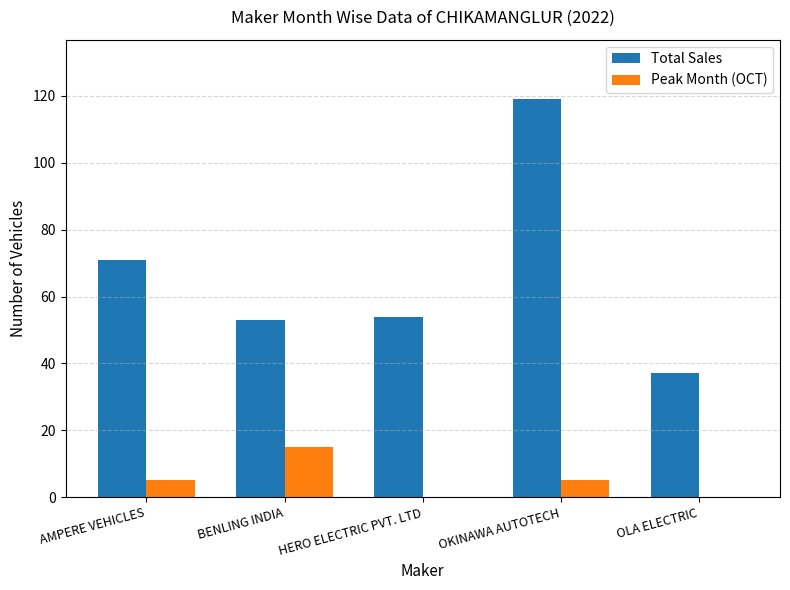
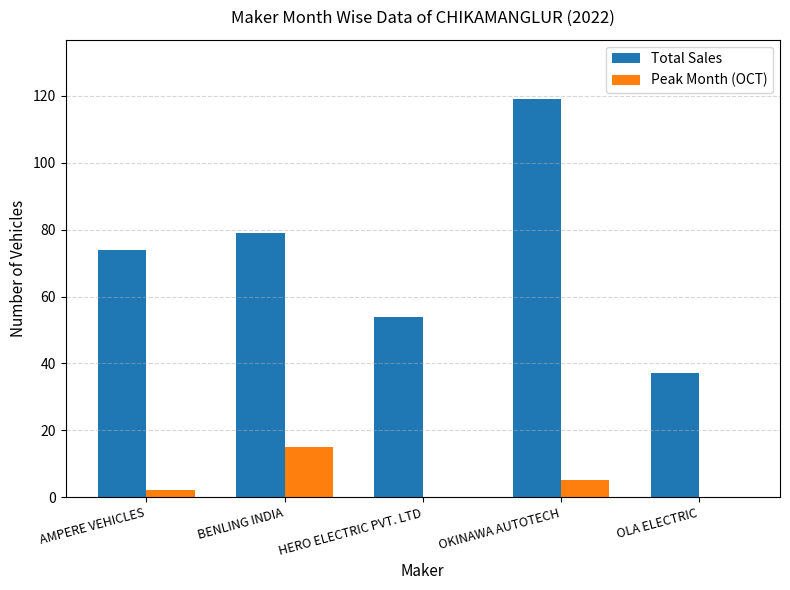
  {
    "Total Sales": {
-     "AMPERE VEHICLES": 71,
-     "BENLING INDIA": 53,
+     "AMPERE VEHICLES": 74,
+     "BENLING INDIA": 79,
      "HERO ELECTRIC PVT. LTD": 54,
      "OKINAWA AUTOTECH": 119,
      "OLA ELECTRIC": 37
    },
    "Peak Month (OCT)": {
-     "AMPERE VEHICLES": 5,
+     "AMPERE VEHICLES": 2,
      "BENLING INDIA": 15,
      "HERO ELECTRIC PVT. LTD": 0,
      "OKINAWA AUTOTECH": 5,
      "OLA ELECTRIC": 0
    }
  }
